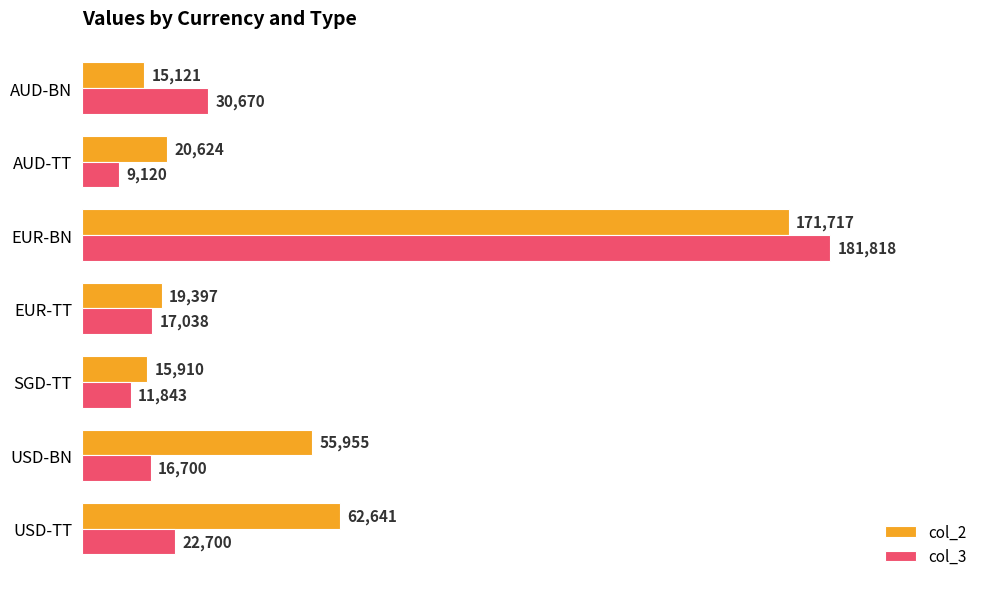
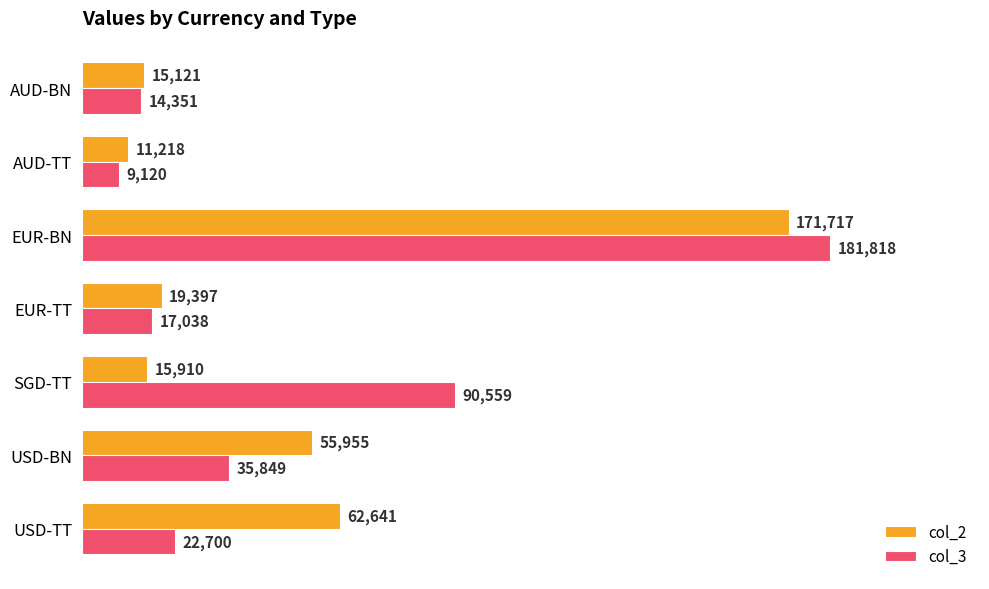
  {
    "col_2": {
      "AUD-BN": "15,121",
-     "AUD-TT": "20,624",
+     "AUD-TT": "11,218",
      "EUR-BN": "171,717",
      "EUR-TT": "19,397",
      "SGD-TT": "15,910",
      "USD-BN": "55,955",
      "USD-TT": "62,641"
    },
    "col_3": {
-     "AUD-BN": "30,670",
+     "AUD-BN": "14,351",
      "AUD-TT": "9,120",
      "EUR-BN": "181,818",
      "EUR-TT": "17,038",
-     "SGD-TT": "11,843",
-     "USD-BN": "16,700",
+     "SGD-TT": "90,559",
+     "USD-BN": "35,849",
      "USD-TT": "22,700"
    }
  }
